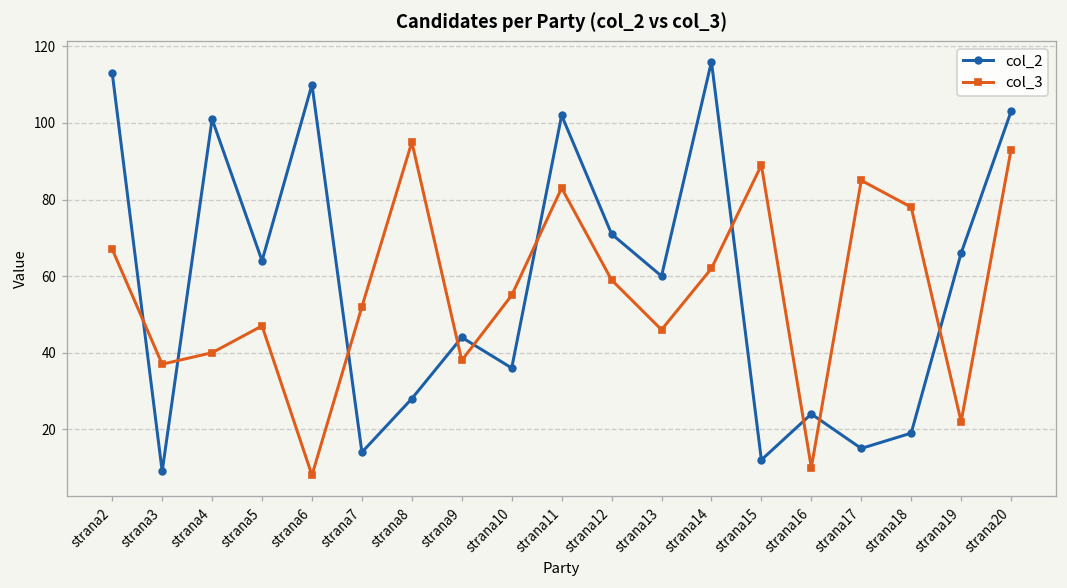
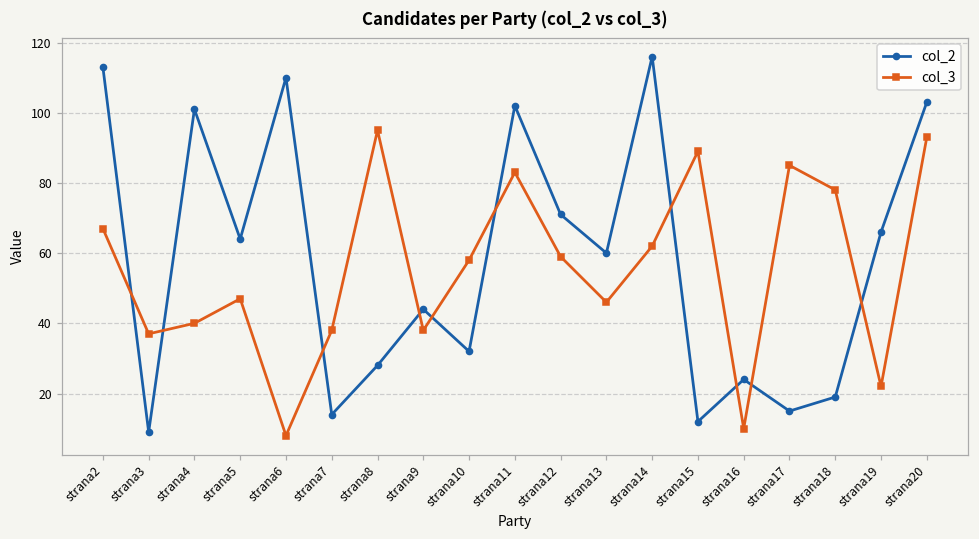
  {
    "col_2": {
      "strana2": 113,
      "strana3": 9,
      "strana4": 101,
      "strana5": 64,
      "strana6": 110,
      "strana7": 14,
      "strana8": 28,
      "strana9": 44,
-     "strana10": 36,
+     "strana10": 32,
      "strana11": 102,
      "strana12": 71,
      "strana13": 60,
      "strana14": 116,
      "strana15": 12,
      "strana16": 24,
      "strana17": 15,
      "strana18": 19,
      "strana19": 66,
      "strana20": 103
    },
    "col_3": {
      "strana2": 67,
      "strana3": 37,
      "strana4": 40,
      "strana5": 47,
      "strana6": 8,
-     "strana7": 52,
+     "strana7": 38,
      "strana8": 95,
      "strana9": 38,
-     "strana10": 55,
+     "strana10": 58,
      "strana11": 83,
      "strana12": 59,
      "strana13": 46,
      "strana14": 62,
      "strana15": 89,
      "strana16": 10,
      "strana17": 85,
      "strana18": 78,
      "strana19": 22,
      "strana20": 93
    }
  }
